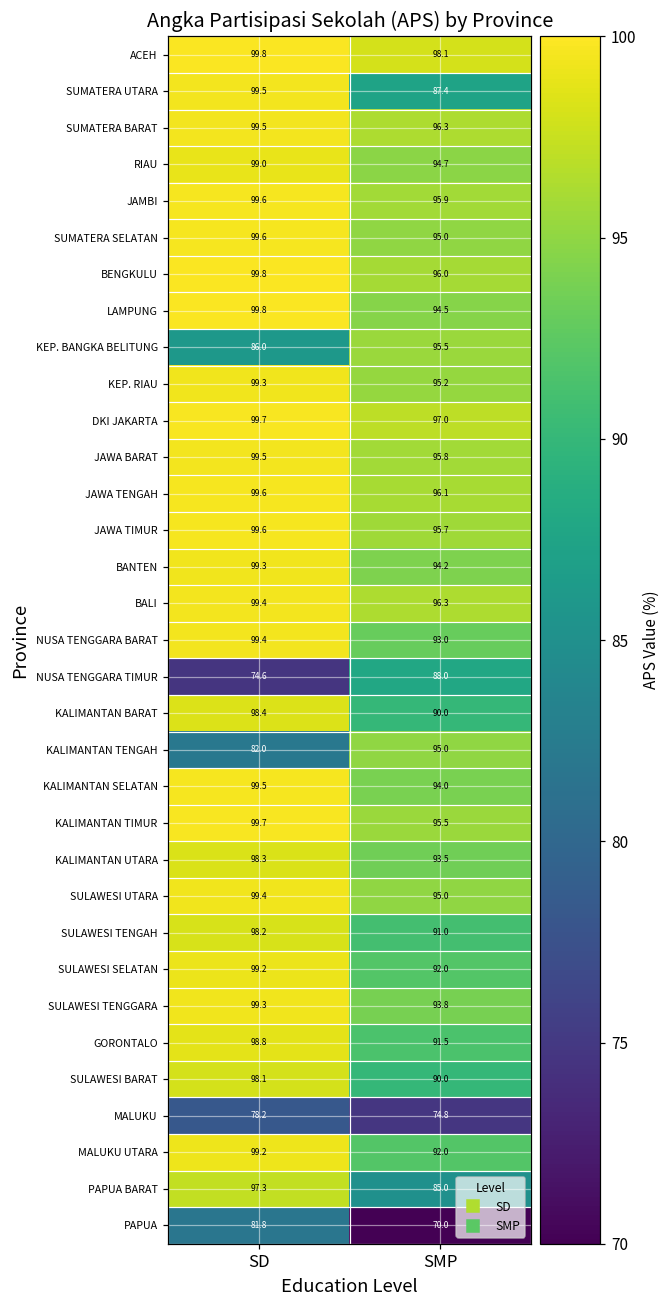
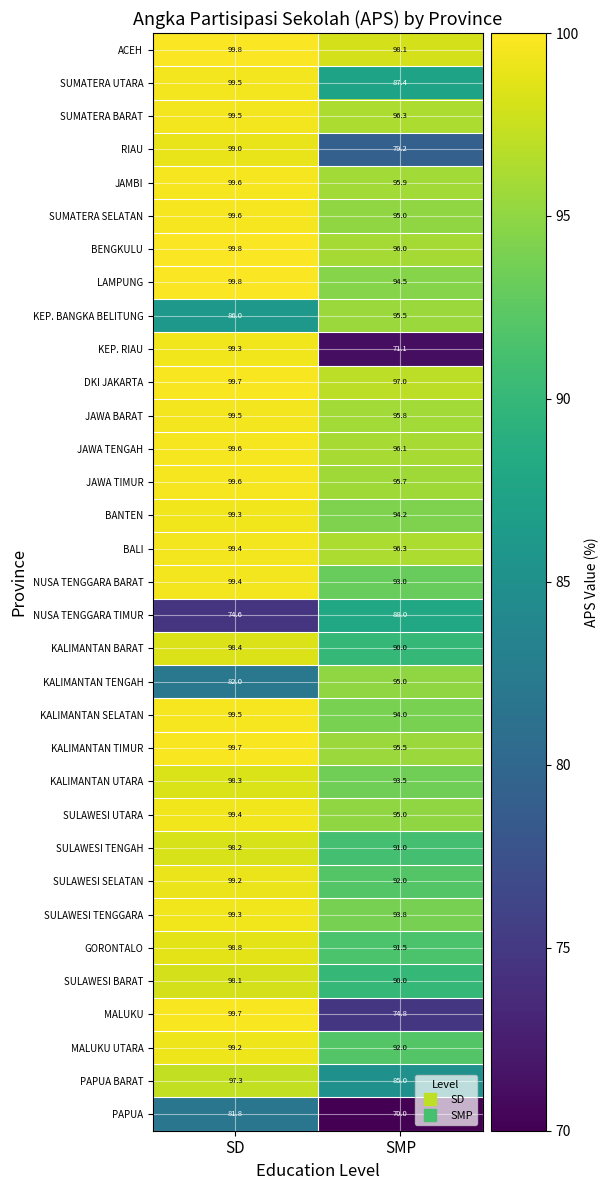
  {
    "ACEH": {
      "SD": 99.8,
      "SMP": 98.1
    },
    "SUMATERA UTARA": {
      "SD": 99.5,
      "SMP": 87.4
    },
    "SUMATERA BARAT": {
      "SD": 99.5,
      "SMP": 96.3
    },
    "RIAU": {
      "SD": 99.0,
-     "SMP": 94.7
+     "SMP": 79.2
    },
    "JAMBI": {
      "SD": 99.6,
      "SMP": 95.9
    },
    "SUMATERA SELATAN": {
      "SD": 99.6,
      "SMP": 95.0
    },
    "BENGKULU": {
      "SD": 99.8,
      "SMP": 96.0
    },
    "LAMPUNG": {
      "SD": 99.8,
      "SMP": 94.5
    },
    "KEP. BANGKA BELITUNG": {
      "SD": 86.0,
      "SMP": 95.5
    },
    "KEP. RIAU": {
      "SD": 99.3,
-     "SMP": 95.2
+     "SMP": 71.1
    },
    "DKI JAKARTA": {
      "SD": 99.7,
      "SMP": 97.0
    },
    "JAWA BARAT": {
      "SD": 99.5,
      "SMP": 95.8
    },
    "JAWA TENGAH": {
      "SD": 99.6,
      "SMP": 96.1
    },
    "JAWA TIMUR": {
      "SD": 99.6,
      "SMP": 95.7
    },
    "BANTEN": {
      "SD": 99.3,
      "SMP": 94.2
    },
    "BALI": {
      "SD": 99.4,
      "SMP": 96.3
    },
    "NUSA TENGGARA BARAT": {
      "SD": 99.4,
      "SMP": 93.0
    },
    "NUSA TENGGARA TIMUR": {
      "SD": 74.6,
      "SMP": 88.0
    },
    "KALIMANTAN BARAT": {
      "SD": 98.4,
      "SMP": 90.0
    },
    "KALIMANTAN TENGAH": {
      "SD": 82.0,
      "SMP": 95.0
    },
    "KALIMANTAN SELATAN": {
      "SD": 99.5,
      "SMP": 94.0
    },
    "KALIMANTAN TIMUR": {
      "SD": 99.7,
      "SMP": 95.5
    },
    "KALIMANTAN UTARA": {
      "SD": 98.3,
      "SMP": 93.5
    },
    "SULAWESI UTARA": {
      "SD": 99.4,
      "SMP": 95.0
    },
    "SULAWESI TENGAH": {
      "SD": 98.2,
      "SMP": 91.0
    },
    "SULAWESI SELATAN": {
      "SD": 99.2,
      "SMP": 92.0
    },
    "SULAWESI TENGGARA": {
      "SD": 99.3,
      "SMP": 93.8
    },
    "GORONTALO": {
      "SD": 98.8,
      "SMP": 91.5
    },
    "SULAWESI BARAT": {
      "SD": 98.1,
      "SMP": 90.0
    },
    "MALUKU": {
-     "SD": 78.2,
+     "SD": 99.7,
      "SMP": 74.8
    },
    "MALUKU UTARA": {
      "SD": 99.2,
      "SMP": 92.0
    },
    "PAPUA BARAT": {
      "SD": 97.3,
      "SMP": 85.0
    },
    "PAPUA": {
      "SD": 81.8,
      "SMP": 70.0
    }
  }
